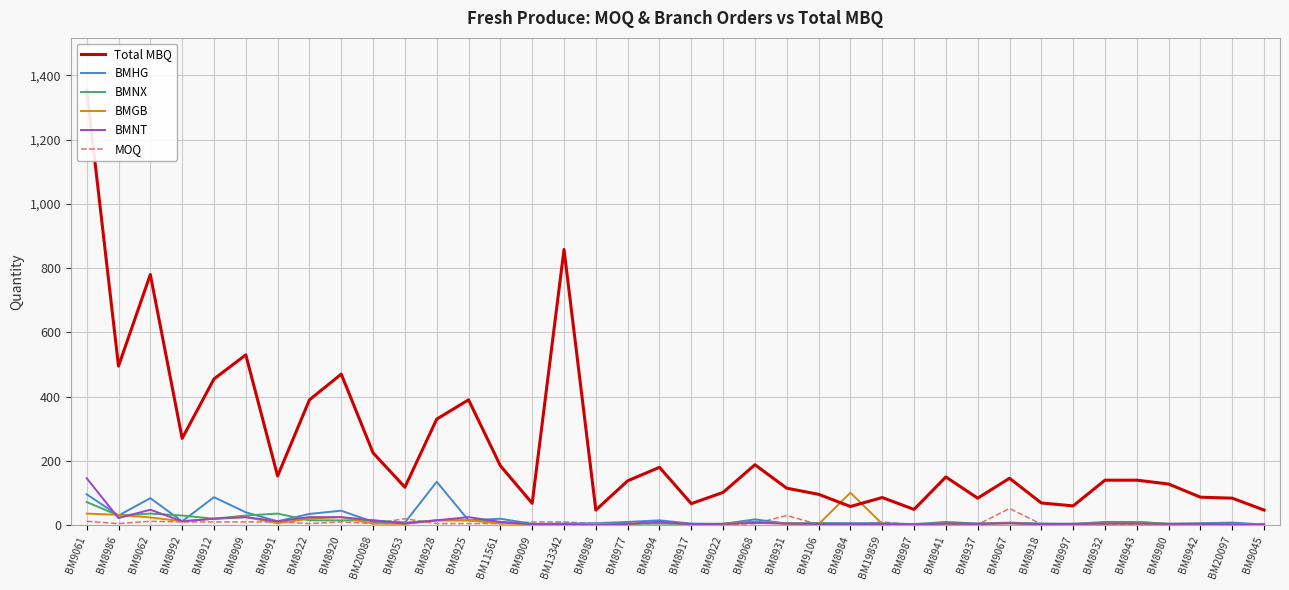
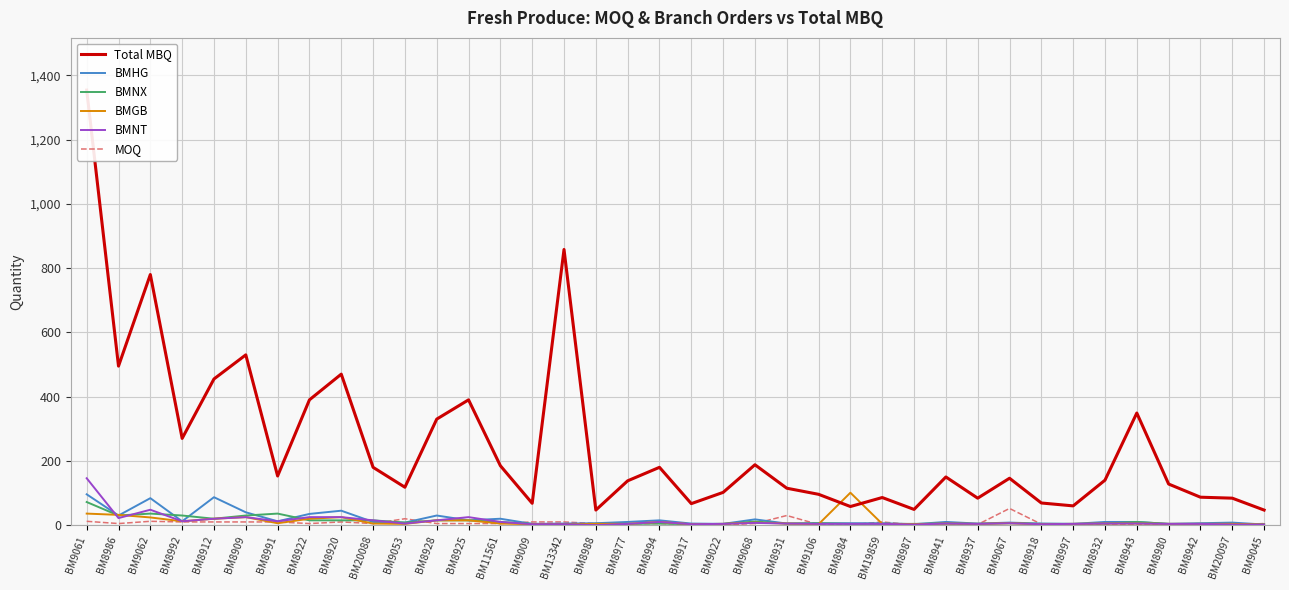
  {
    "Total MBQ": {
      "BM8986": 500,
      "BM9062": 780,
      "BM8992": 270,
      "BM8912": 460,
      "BM8909": 530,
      "BM8991": 150,
      "BM8922": 390,
      "BM8920": 470,
-     "BM20088": 230,
+     "BM20088": 180,
      "BM9053": 120,
      "BM8928": 330,
      "BM8925": 390,
      "BM11561": 190,
      "BM9009": 70,
      "BM13342": 860,
      "BM8988": 50,
      "BM8977": 140,
      "BM8994": 180,
      "BM8917": 70,
      "BM9022": 100,
      "BM9068": 190,
      "BM8931": 120,
      "BM9106": 100,
      "BM8984": 60,
      "BM19859": 90,
      "BM8987": 50,
      "BM8941": 150,
      "BM8937": 80,
      "BM9067": 150,
      "BM8918": 70,
      "BM8997": 60,
      "BM8932": 140,
-     "BM8943": 140,
+     "BM8943": 350,
      "BM8980": 130,
      "BM8942": 90,
      "BM20097": 80,
      "BM9045": 50
    },
    "BMHG": {
      "BM9061": 100,
      "BM9062": 80,
      "BM8912": 90,
      "BM8909": 40,
      "BM8922": 40,
      "BM8920": 50,
-     "BM8928": 140,
+     "BM8928": 30,
      "BM11561": 20
    },
    "BMNX": {
      "BM9061": 70,
      "BM9062": 40,
      "BM8992": 30,
      "BM8991": 40
    },
    "BMGB": {
      "BM9061": 40,
      "BM9062": 20,
      "BM8984": 100
    },
    "BMNT": {
      "BM9061": 150,
      "BM8986": 20,
      "BM9062": 50,
      "BM8925": 30
    },
    "MOQ": {
      "BM9061": 10,
      "BM8986": 10,
      "BM9062": 10,
      "BM8912": 10,
      "BM8909": 10,
      "BM8922": 10,
      "BM9053": 20,
      "BM8928": 10,
      "BM8925": 10,
      "BM8931": 30,
      "BM9067": 50
    }
  }
